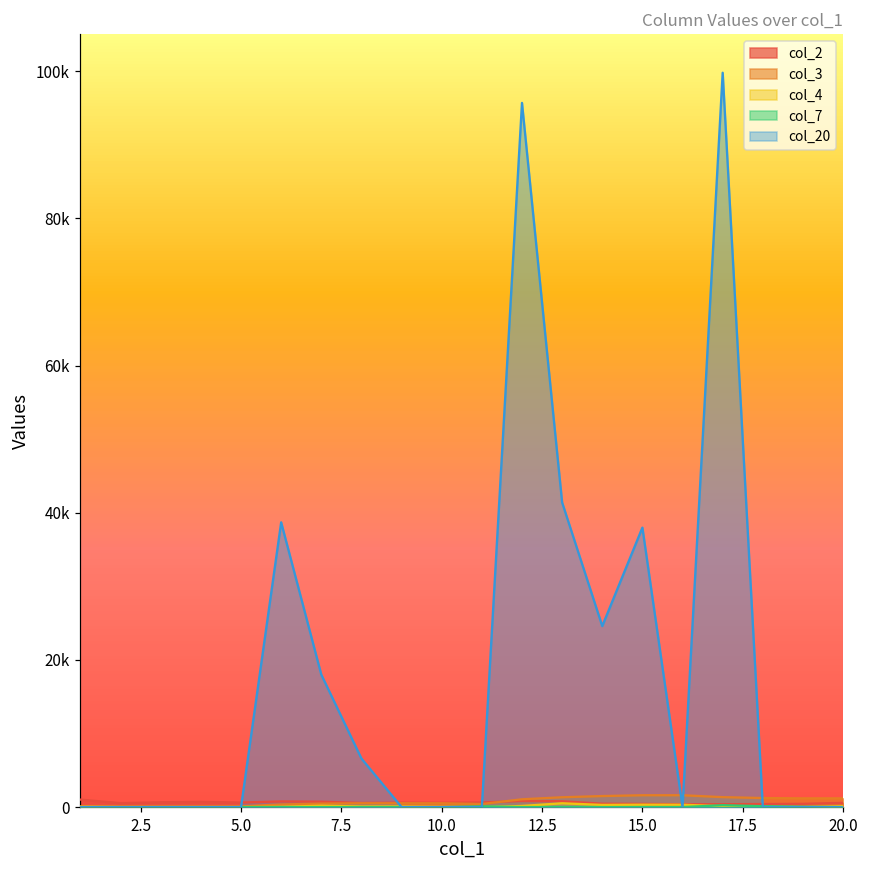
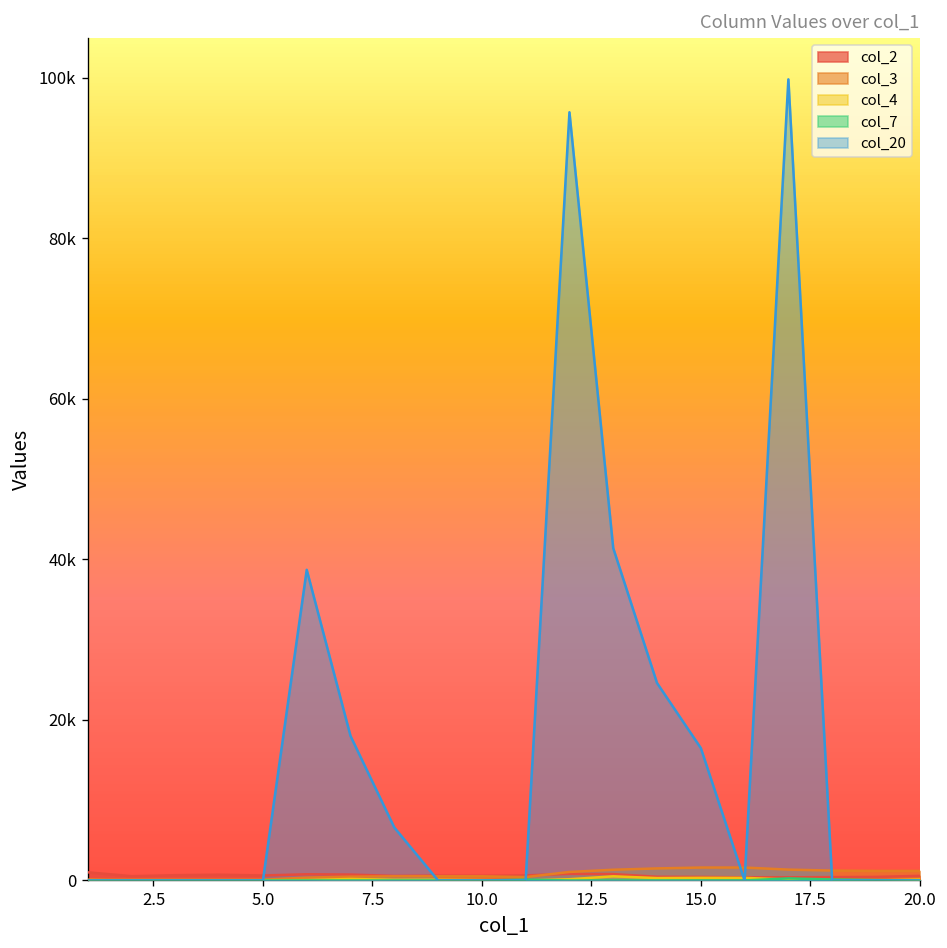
  {
    "col_20": {
-     "15.0": 38000
+     "15.0": 17000
    }
  }
